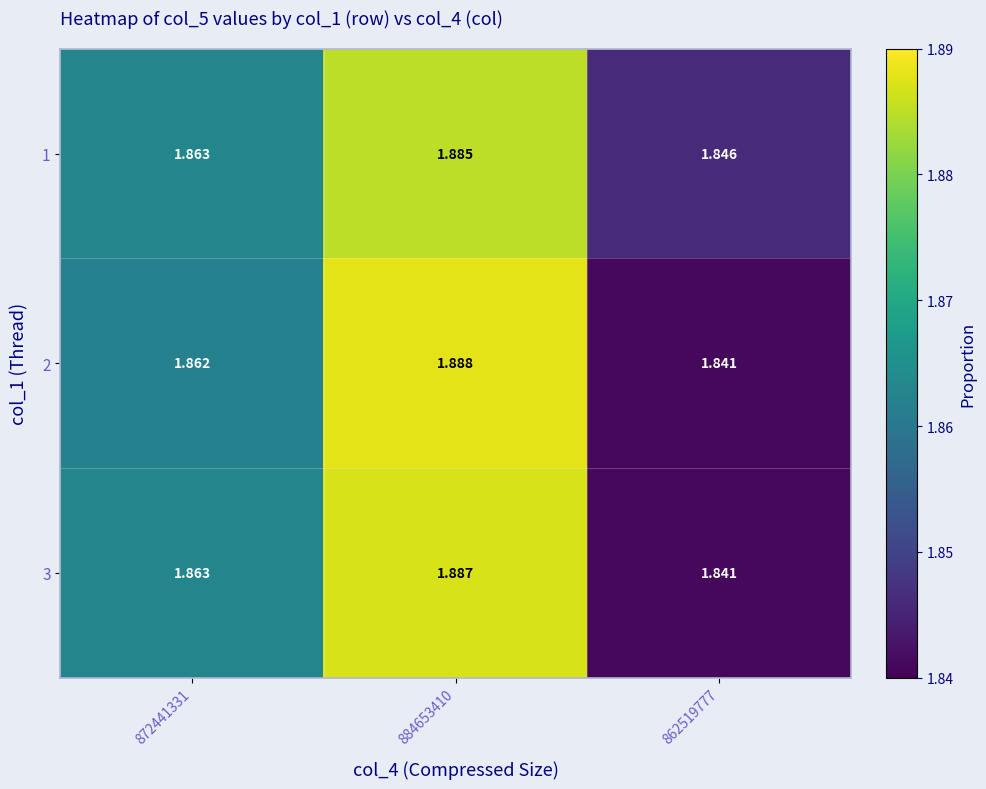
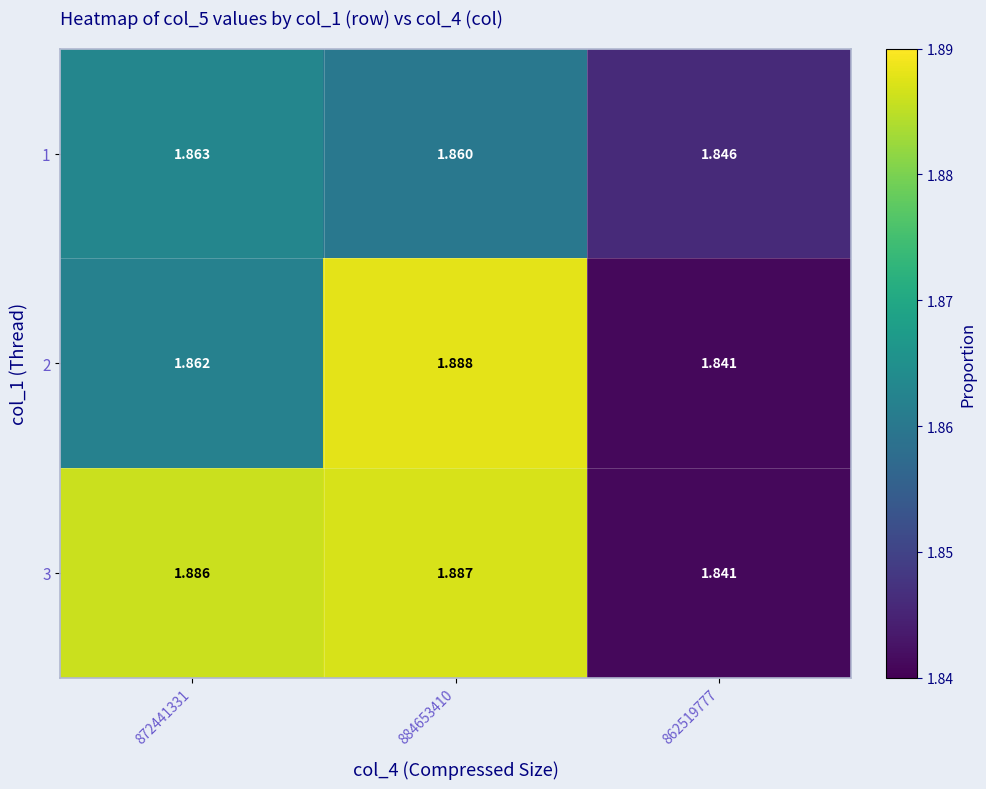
  {
    "1": {
      "872441331": 1.863,
-     "884653410": 1.885,
+     "884653410": 1.860,
      "862519777": 1.846
    },
    "2": {
      "872441331": 1.862,
      "884653410": 1.888,
      "862519777": 1.841
    },
    "3": {
-     "872441331": 1.863,
+     "872441331": 1.886,
      "884653410": 1.887,
      "862519777": 1.841
    }
  }
